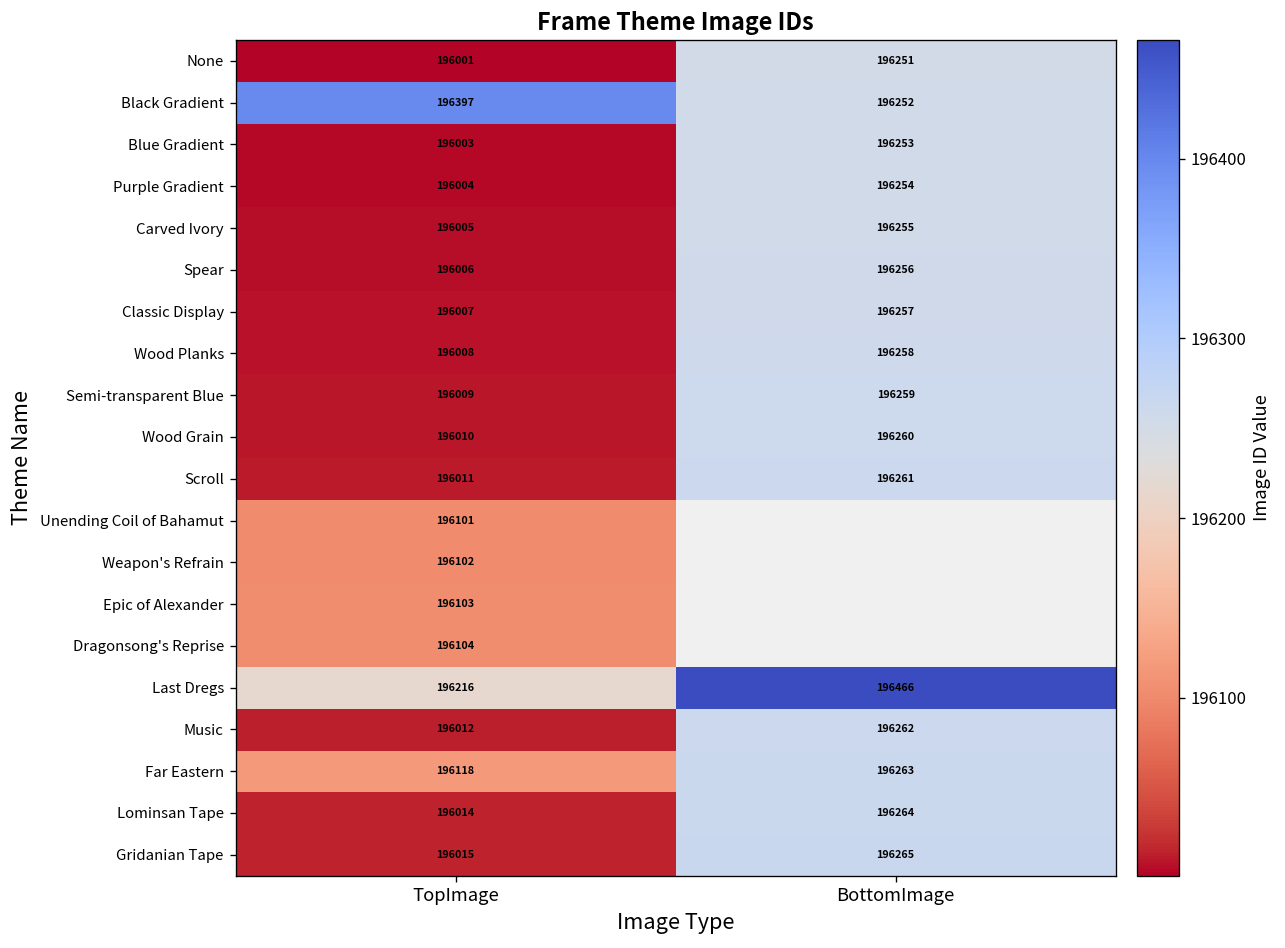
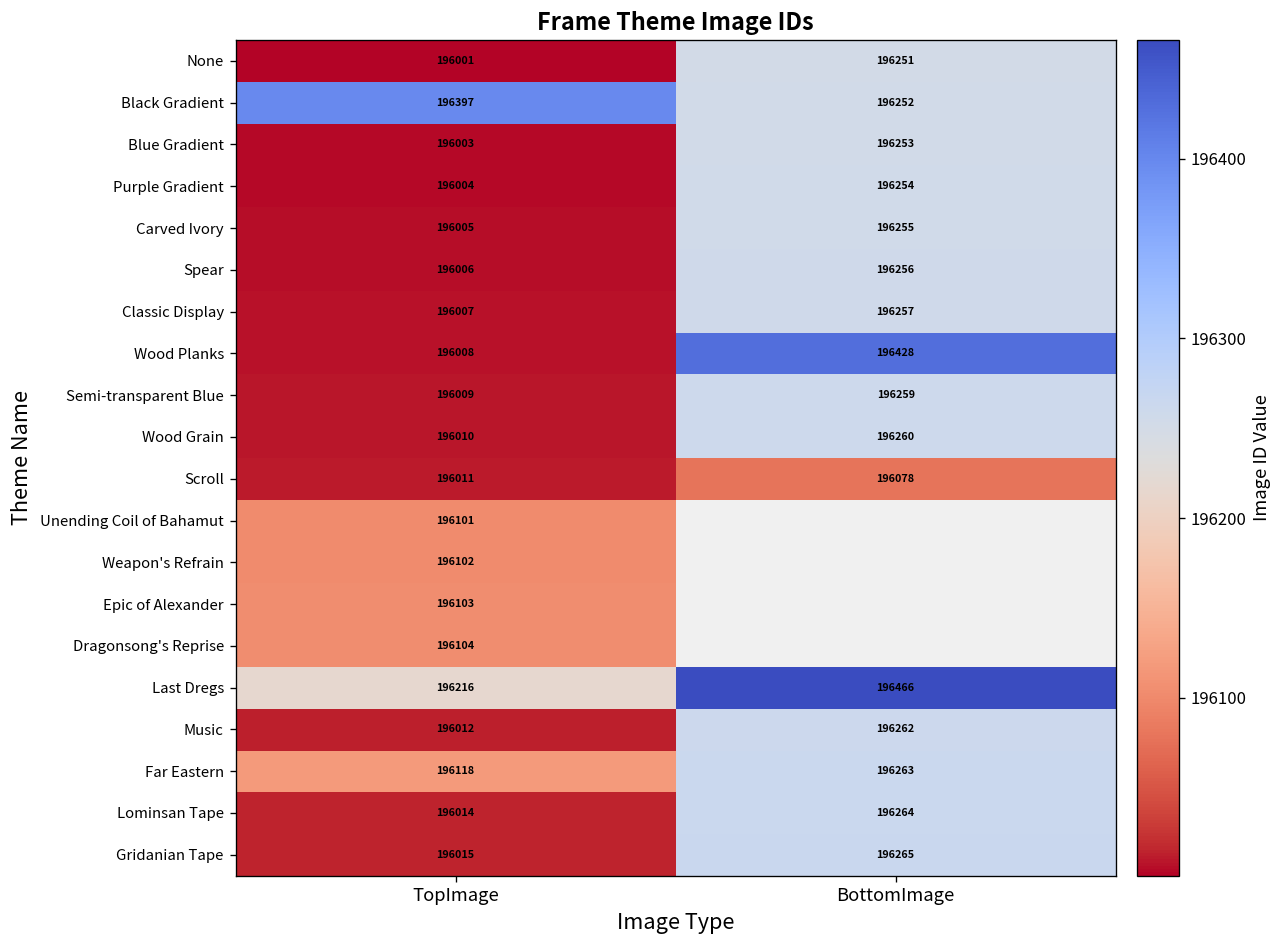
  {
    "None": {
      "TopImage": 196001,
      "BottomImage": 196251
    },
    "Black Gradient": {
      "TopImage": 196397,
      "BottomImage": 196252
    },
    "Blue Gradient": {
      "TopImage": 196003,
      "BottomImage": 196253
    },
    "Purple Gradient": {
      "TopImage": 196004,
      "BottomImage": 196254
    },
    "Carved Ivory": {
      "TopImage": 196005,
      "BottomImage": 196255
    },
    "Spear": {
      "TopImage": 196006,
      "BottomImage": 196256
    },
    "Classic Display": {
      "TopImage": 196007,
      "BottomImage": 196257
    },
    "Wood Planks": {
      "TopImage": 196008,
-     "BottomImage": 196258
+     "BottomImage": 196428
    },
    "Semi-transparent Blue": {
      "TopImage": 196009,
      "BottomImage": 196259
    },
    "Wood Grain": {
      "TopImage": 196010,
      "BottomImage": 196260
    },
    "Scroll": {
      "TopImage": 196011,
-     "BottomImage": 196261
+     "BottomImage": 196078
    },
    "Unending Coil of Bahamut": {
      "TopImage": 196101
    },
    "Weapon's Refrain": {
      "TopImage": 196102
    },
    "Epic of Alexander": {
      "TopImage": 196103
    },
    "Dragonsong's Reprise": {
      "TopImage": 196104
    },
    "Last Dregs": {
      "TopImage": 196216,
      "BottomImage": 196466
    },
    "Music": {
      "TopImage": 196012,
      "BottomImage": 196262
    },
    "Far Eastern": {
      "TopImage": 196118,
      "BottomImage": 196263
    },
    "Lominsan Tape": {
      "TopImage": 196014,
      "BottomImage": 196264
    },
    "Gridanian Tape": {
      "TopImage": 196015,
      "BottomImage": 196265
    }
  }
